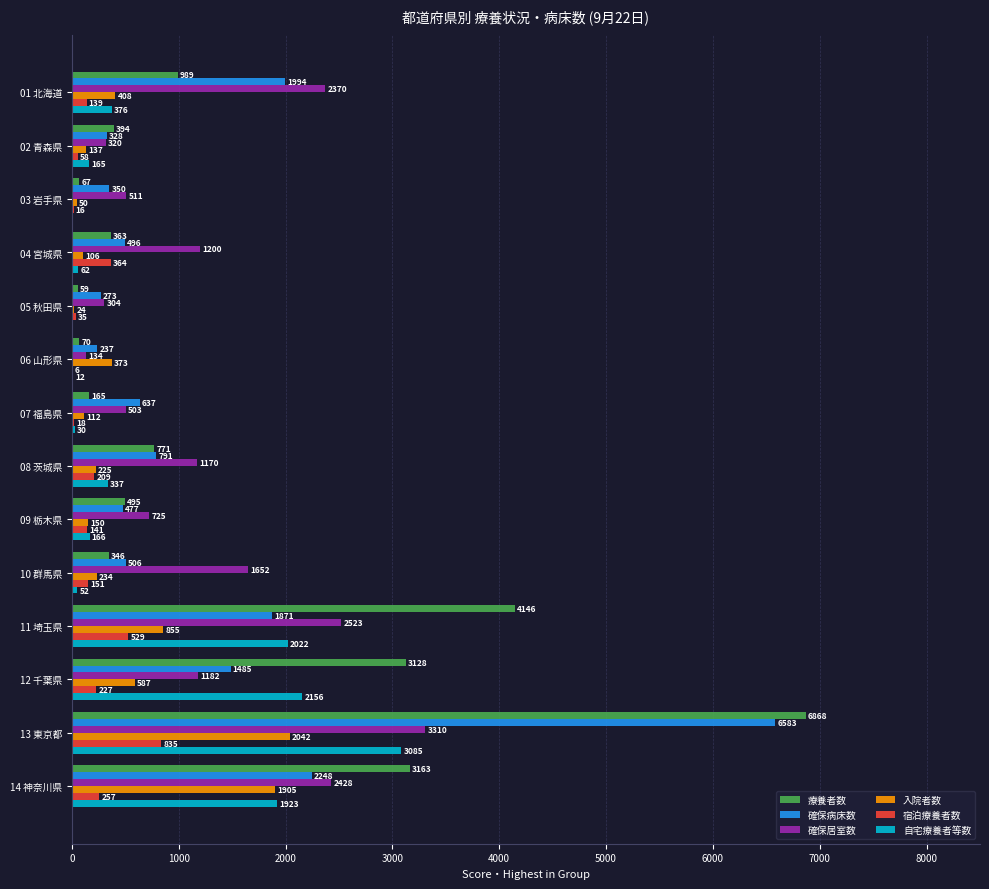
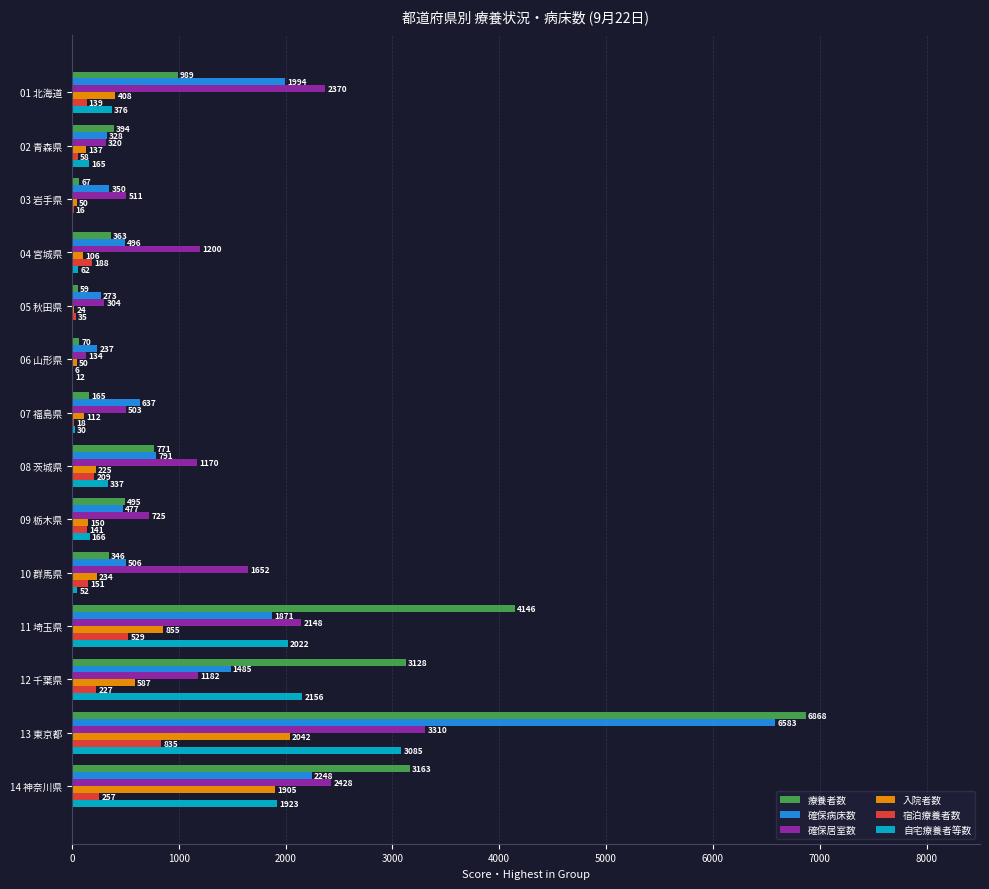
  {
    "療養者数": {
      "01 北海道": 989,
      "02 青森県": 394,
      "03 岩手県": 67,
      "04 宮城県": 363,
      "05 秋田県": 59,
      "06 山形県": 70,
      "07 福島県": 165,
      "10 群馬県": 346,
      "11 埼玉県": 4146,
      "12 千葉県": 3128,
      "13 東京都": 6868,
      "14 神奈川県": 3163
    },
    "確保居室数": {
      "01 北海道": 2370,
      "03 岩手県": 511,
      "04 宮城県": 1200,
      "06 山形県": 134,
      "07 福島県": 503,
      "08 茨城県": 1170,
      "09 栃木県": 725,
      "10 群馬県": 1652,
-     "11 埼玉県": 2523,
+     "11 埼玉県": 2148,
      "12 千葉県": 1182,
      "13 東京都": 3310,
      "14 神奈川県": 2428
    },
    "入院者数": {
      "01 北海道": 408,
      "02 青森県": 137,
      "03 岩手県": 50,
      "04 宮城県": 106,
-     "06 山形県": 373,
+     "06 山形県": 50,
      "07 福島県": 112,
      "10 群馬県": 234,
      "11 埼玉県": 855,
      "12 千葉県": 587,
      "13 東京都": 2042,
      "14 神奈川県": 1905
    },
    "宿泊療養者数": {
      "01 北海道": 139,
      "02 青森県": 58,
      "03 岩手県": 16,
-     "04 宮城県": 364,
+     "04 宮城県": 188,
      "10 群馬県": 151,
      "11 埼玉県": 529,
      "12 千葉県": 227,
      "13 東京都": 835,
      "14 神奈川県": 257
    }
  }
